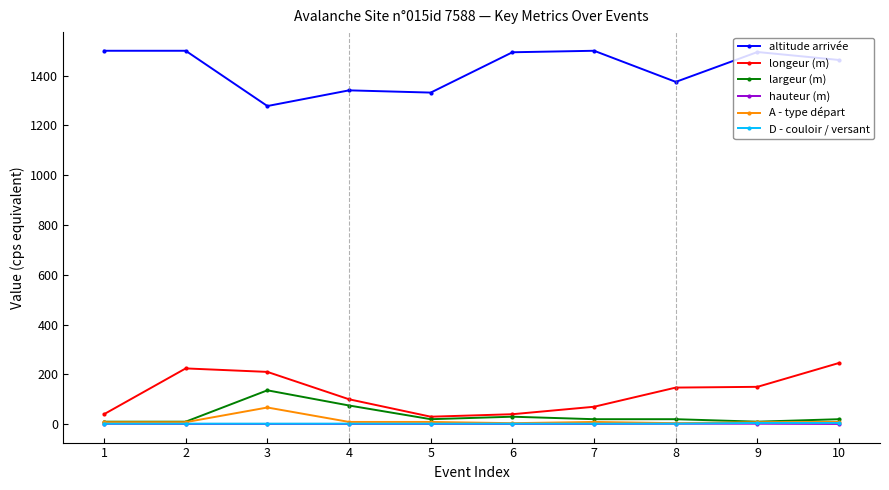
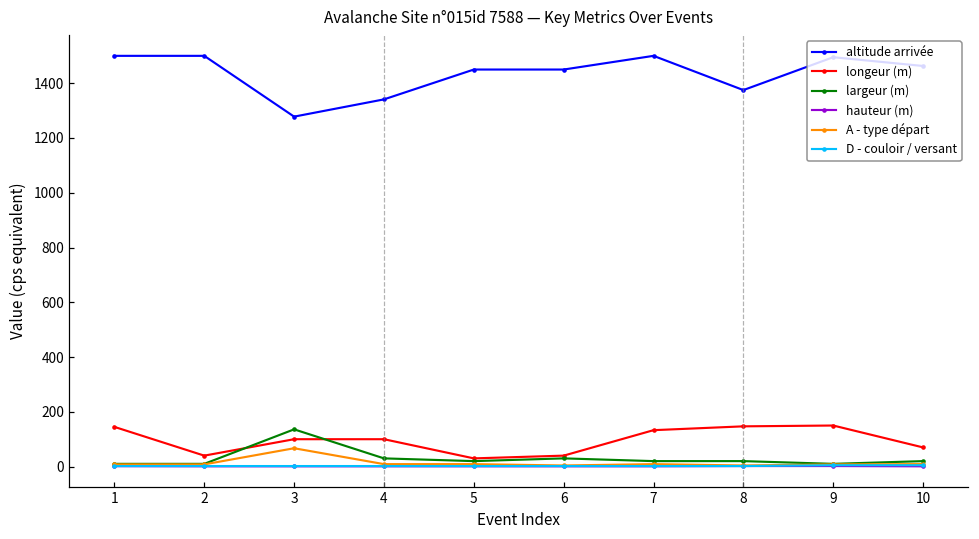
  {
    "altitude arrivée": {
      "1": 1500,
      "2": 1500,
      "3": 1280,
      "4": 1340,
-     "5": 1330,
-     "6": 1490,
+     "5": 1450,
+     "6": 1450,
      "7": 1500,
      "8": 1380
    },
    "longeur (m)": {
-     "1": 40,
-     "2": 220,
-     "3": 210,
+     "1": 150,
+     "2": 40,
+     "3": 100,
      "4": 100,
-     "7": 70,
+     "7": 130,
      "8": 150,
      "9": 150,
-     "10": 250
+     "10": 70
    },
    "largeur (m)": {
      "3": 140,
-     "4": 80,
+     "4": 30,
      "7": 20,
      "8": 20,
      "10": 20
    },
    "A - type départ": {
      "3": 70
    }
  }
